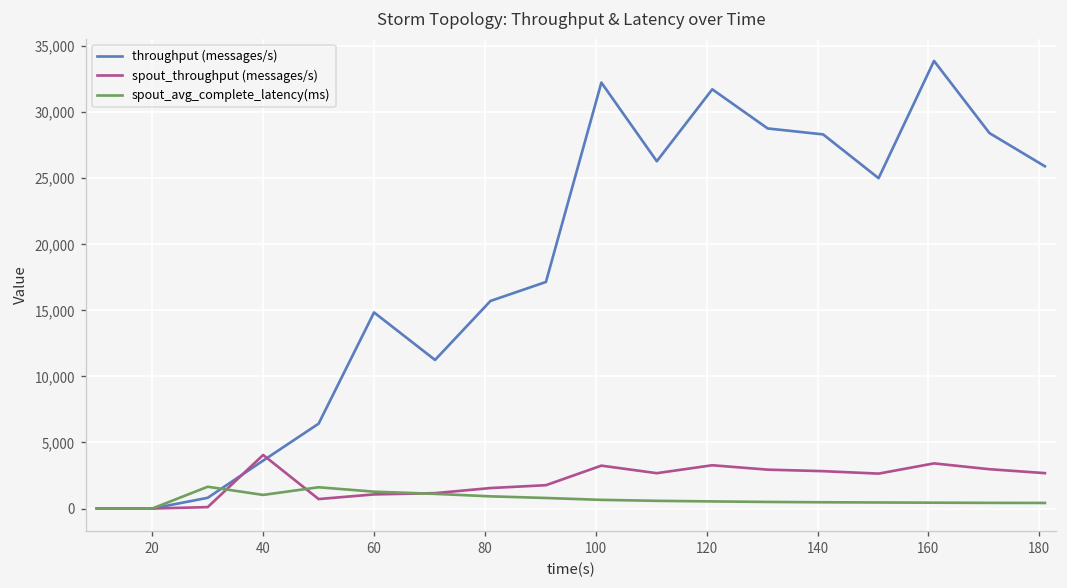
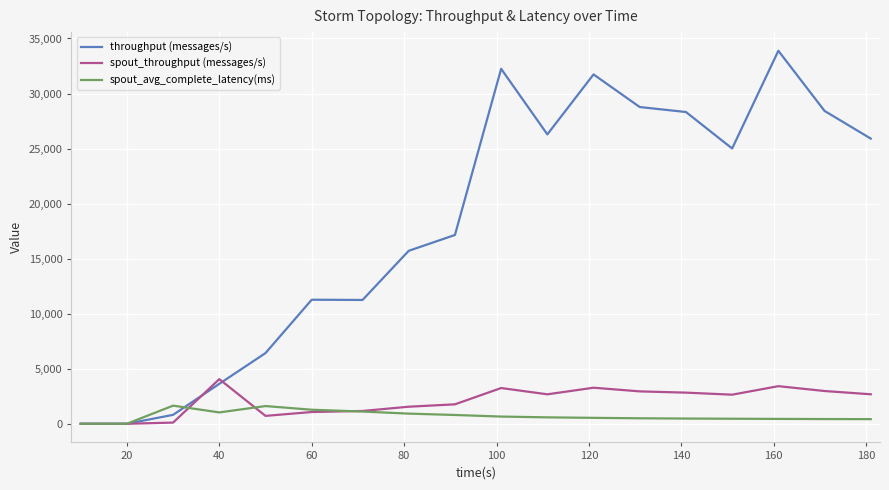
  {
    "throughput (messages/s)": {
      "40": "3,600",
-     "60": "14,800"
+     "60": "11,300"
    },
    "spout_throughput (messages/s)": {
      "40": "4,100"
    },
    "spout_avg_complete_latency(ms)": {
      "40": "1,000"
    }
  }
